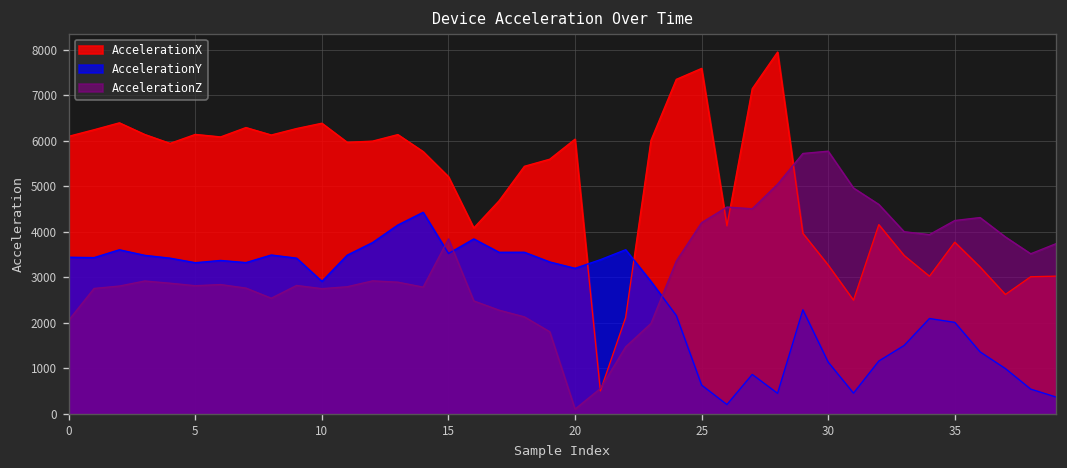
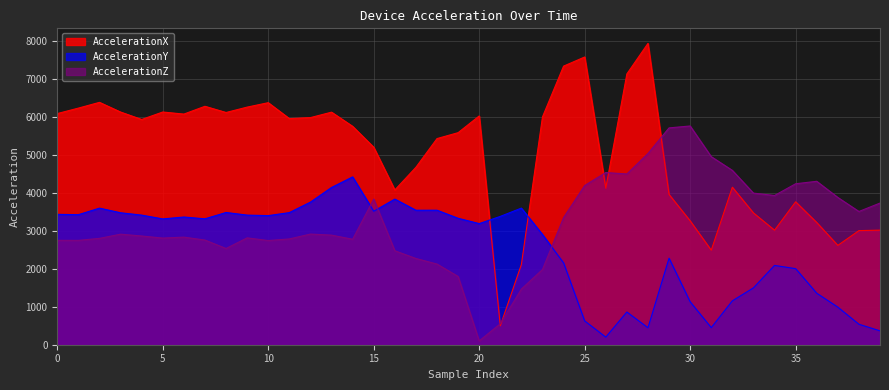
  {
    "AccelerationX": {
      "0": 6100,
      "5": 6100,
      "10": 6400,
      "15": 5200,
      "20": 6000,
      "25": 7600,
      "30": 3300,
      "35": 3800
    },
    "AccelerationY": {
      "0": 3400,
      "5": 3300,
-     "10": 2900,
+     "10": 3400,
      "15": 3500,
      "20": 3200,
      "25": 600,
      "30": 1100,
      "35": 2000
    },
    "AccelerationZ": {
-     "0": 2100,
+     "0": 2800,
      "5": 2800,
      "10": 2700,
      "15": 3800,
      "20": 100,
      "25": 4200,
      "30": 5800,
      "35": 4200
    }
  }
